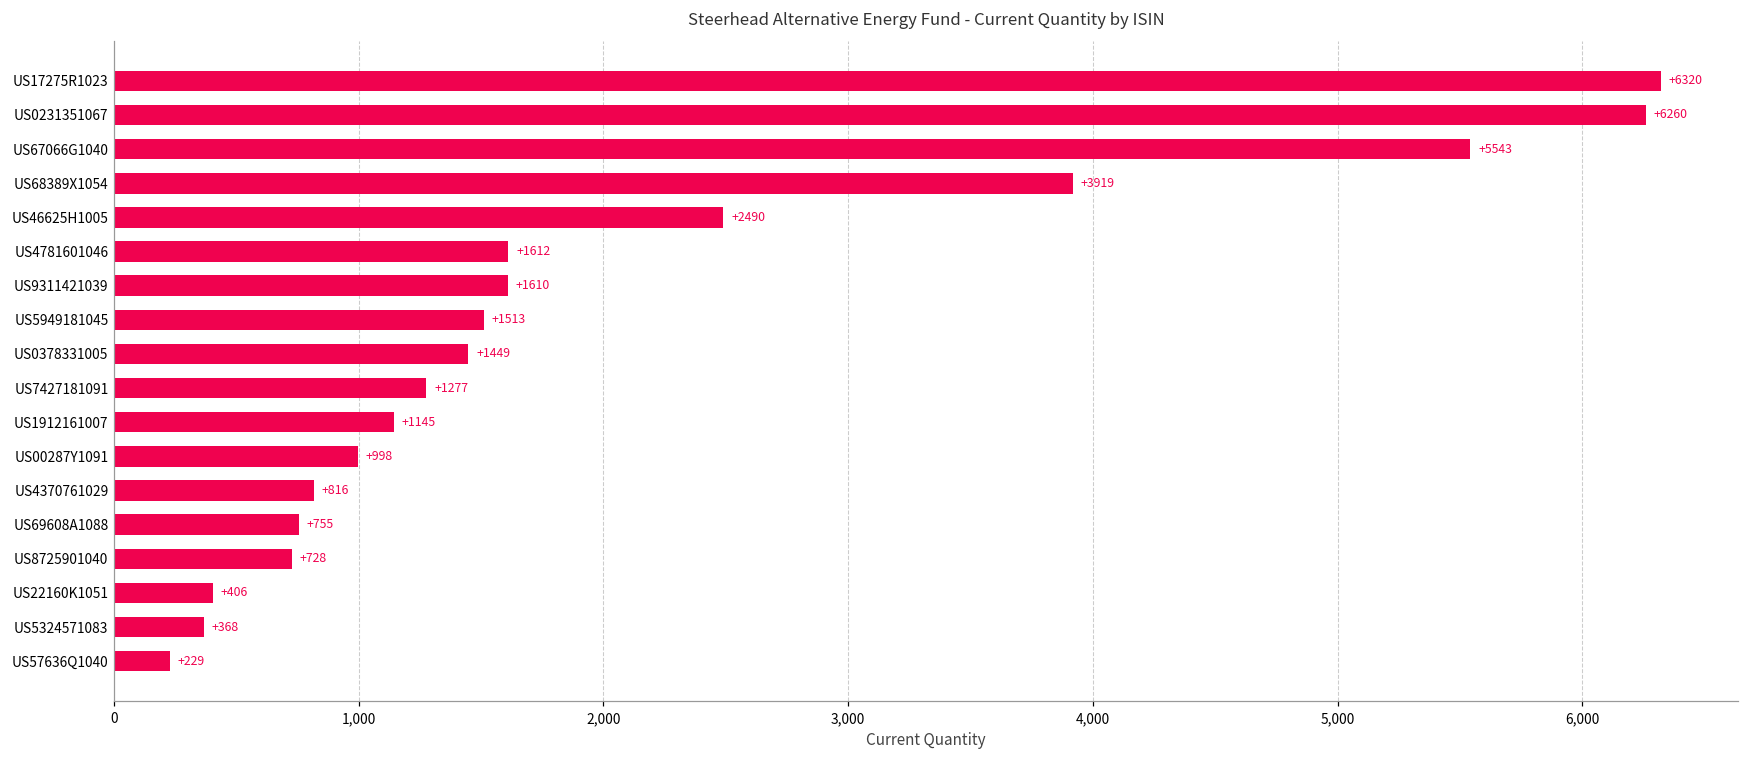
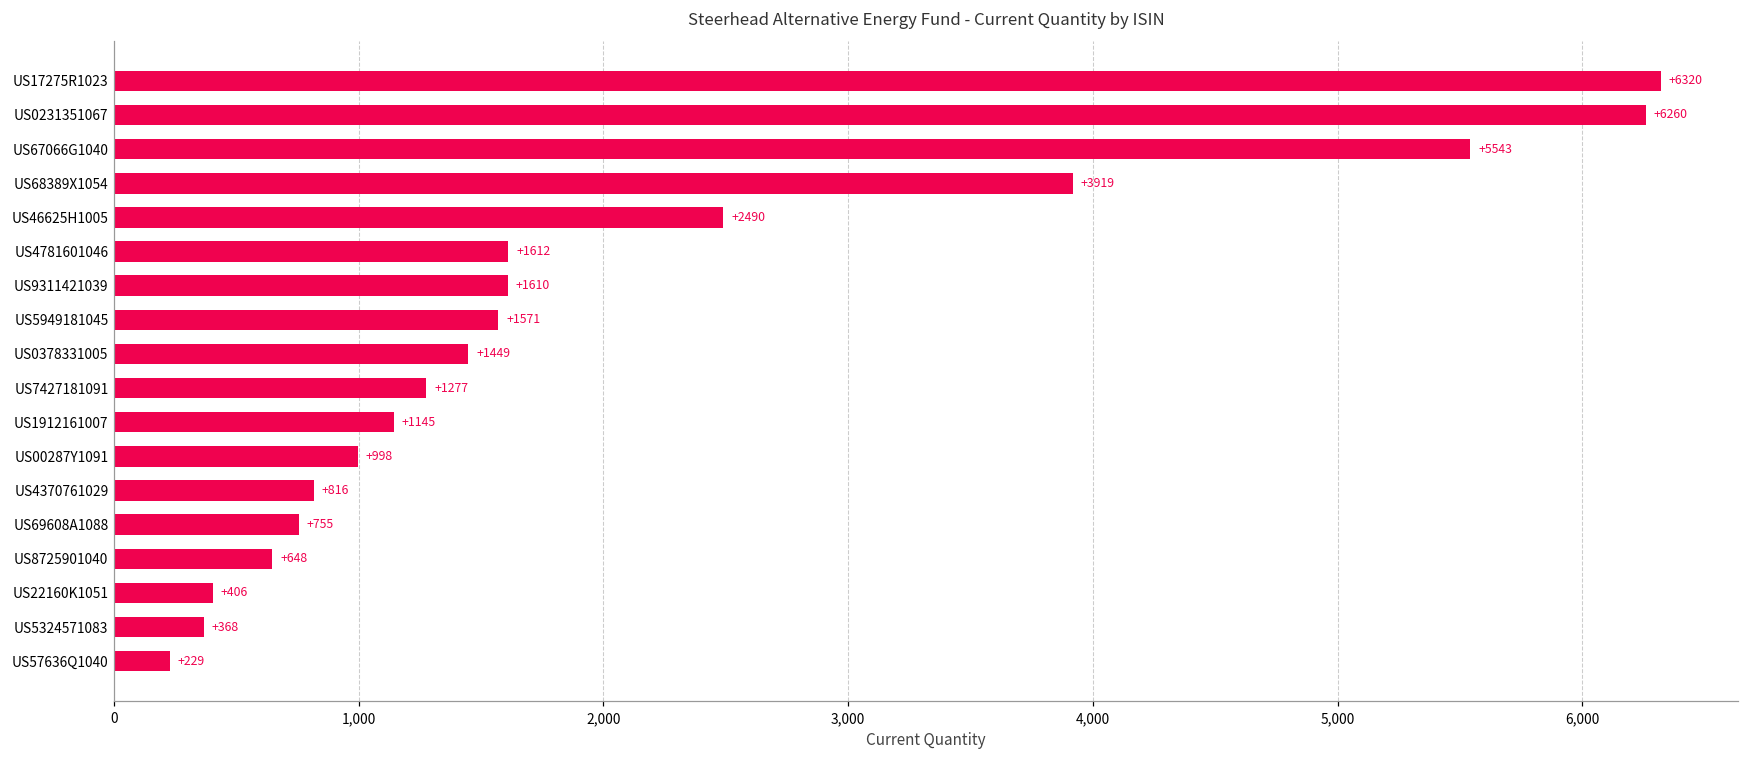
  {
    "US17275R1023": "+6320",
    "US0231351067": "+6260",
    "US67066G1040": "+5543",
    "US68389X1054": "+3919",
    "US46625H1005": "+2490",
    "US4781601046": "+1612",
    "US9311421039": "+1610",
-   "US5949181045": "+1513",
+   "US5949181045": "+1571",
    "US0378331005": "+1449",
    "US7427181091": "+1277",
    "US1912161007": "+1145",
    "US00287Y1091": "+998",
    "US4370761029": "+816",
    "US69608A1088": "+755",
-   "US8725901040": "+728",
+   "US8725901040": "+648",
    "US22160K1051": "+406",
    "US5324571083": "+368",
    "US57636Q1040": "+229"
  }
